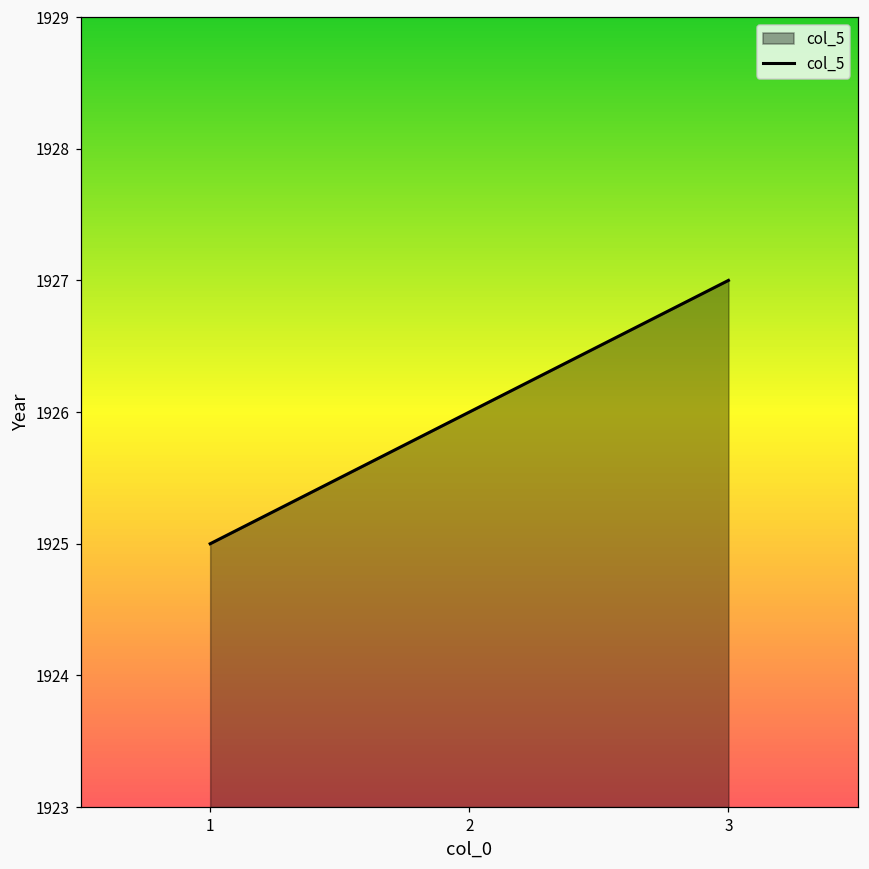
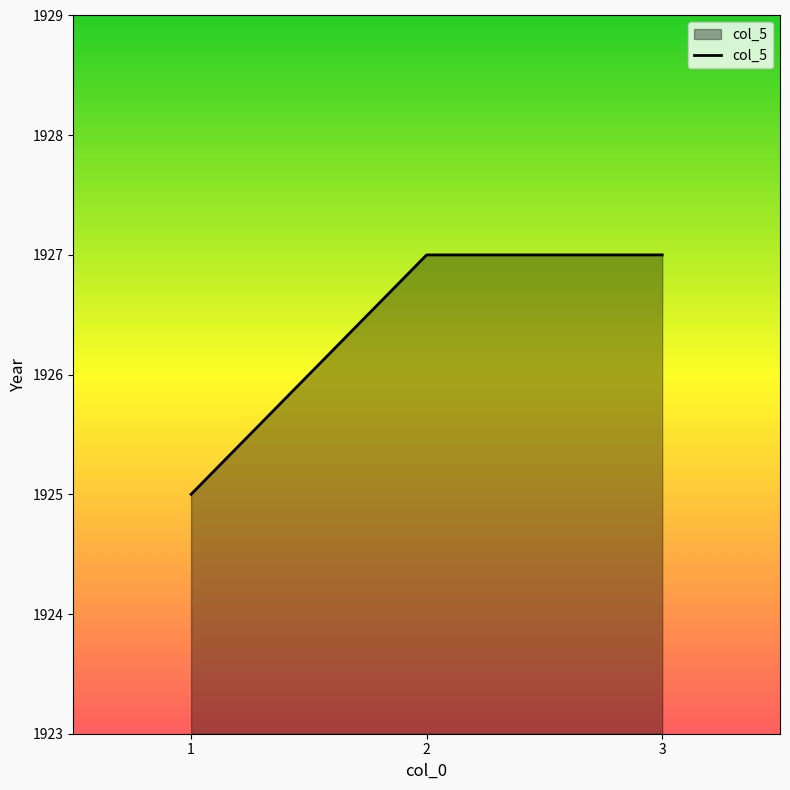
  {
    "1": 1925,
-   "2": 1926,
+   "2": 1927,
    "3": 1927
  }
